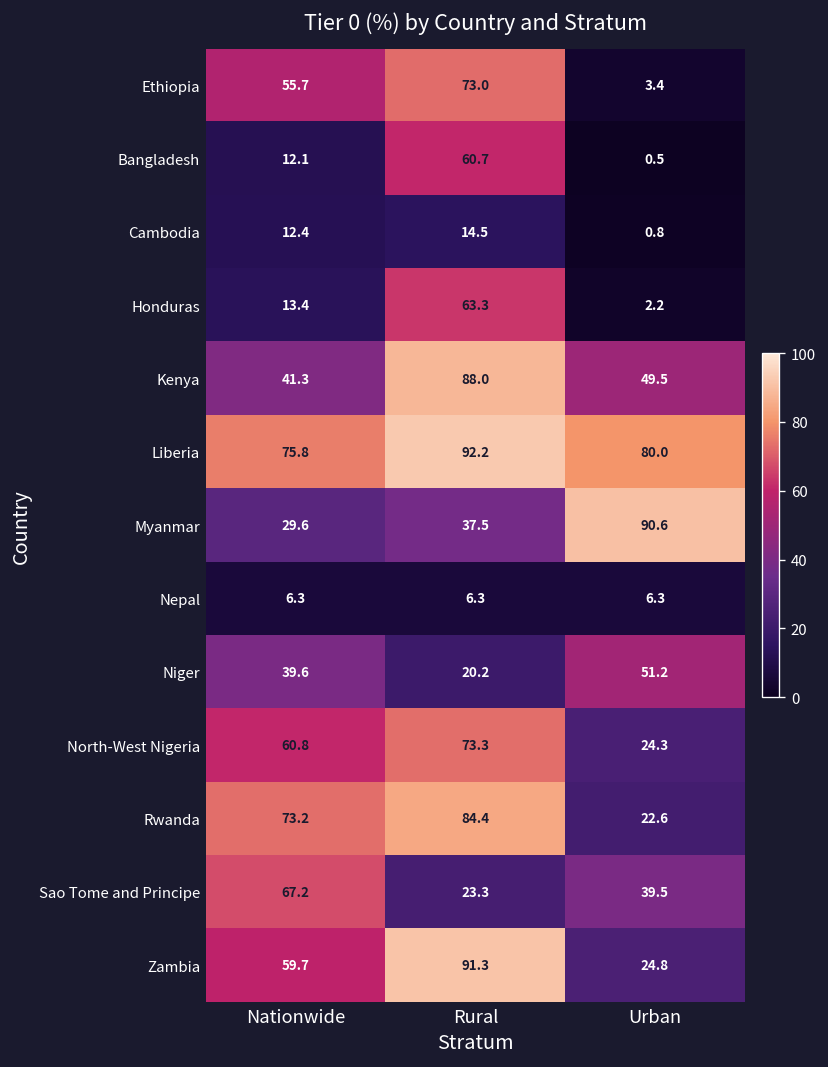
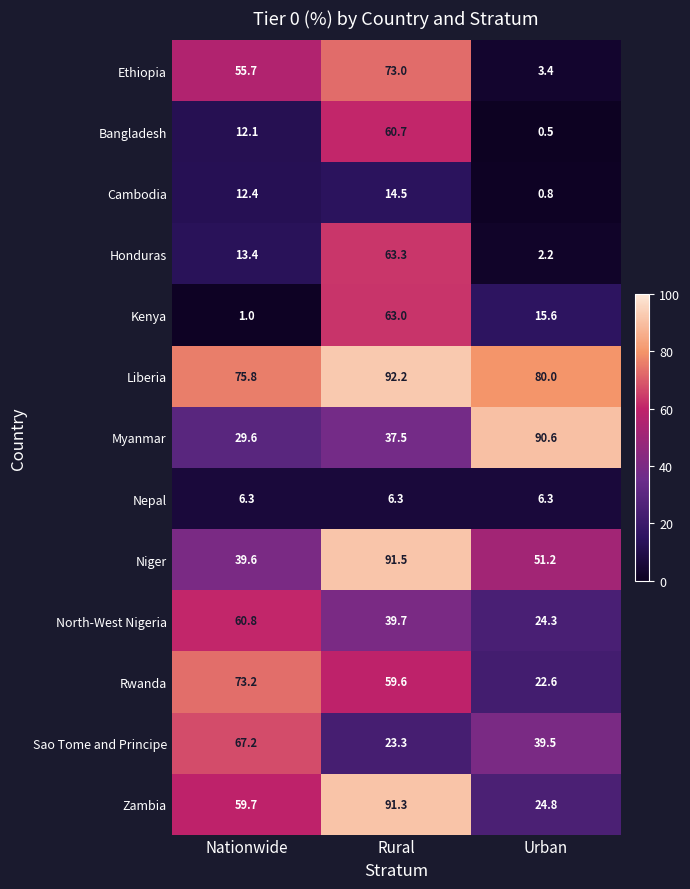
  {
    "Ethiopia": {
      "Nationwide": 55.7,
      "Rural": 73.0,
      "Urban": 3.4
    },
    "Bangladesh": {
      "Nationwide": 12.1,
      "Rural": 60.7,
      "Urban": 0.5
    },
    "Cambodia": {
      "Nationwide": 12.4,
      "Rural": 14.5,
      "Urban": 0.8
    },
    "Honduras": {
      "Nationwide": 13.4,
      "Rural": 63.3,
      "Urban": 2.2
    },
    "Kenya": {
-     "Nationwide": 41.3,
-     "Rural": 88.0,
-     "Urban": 49.5
+     "Nationwide": 1.0,
+     "Rural": 63.0,
+     "Urban": 15.6
    },
    "Liberia": {
      "Nationwide": 75.8,
      "Rural": 92.2,
      "Urban": 80.0
    },
    "Myanmar": {
      "Nationwide": 29.6,
      "Rural": 37.5,
      "Urban": 90.6
    },
    "Nepal": {
      "Nationwide": 6.3,
      "Rural": 6.3,
      "Urban": 6.3
    },
    "Niger": {
      "Nationwide": 39.6,
-     "Rural": 20.2,
+     "Rural": 91.5,
      "Urban": 51.2
    },
    "North-West Nigeria": {
      "Nationwide": 60.8,
-     "Rural": 73.3,
+     "Rural": 39.7,
      "Urban": 24.3
    },
    "Rwanda": {
      "Nationwide": 73.2,
-     "Rural": 84.4,
+     "Rural": 59.6,
      "Urban": 22.6
    },
    "Sao Tome and Principe": {
      "Nationwide": 67.2,
      "Rural": 23.3,
      "Urban": 39.5
    },
    "Zambia": {
      "Nationwide": 59.7,
      "Rural": 91.3,
      "Urban": 24.8
    }
  }
